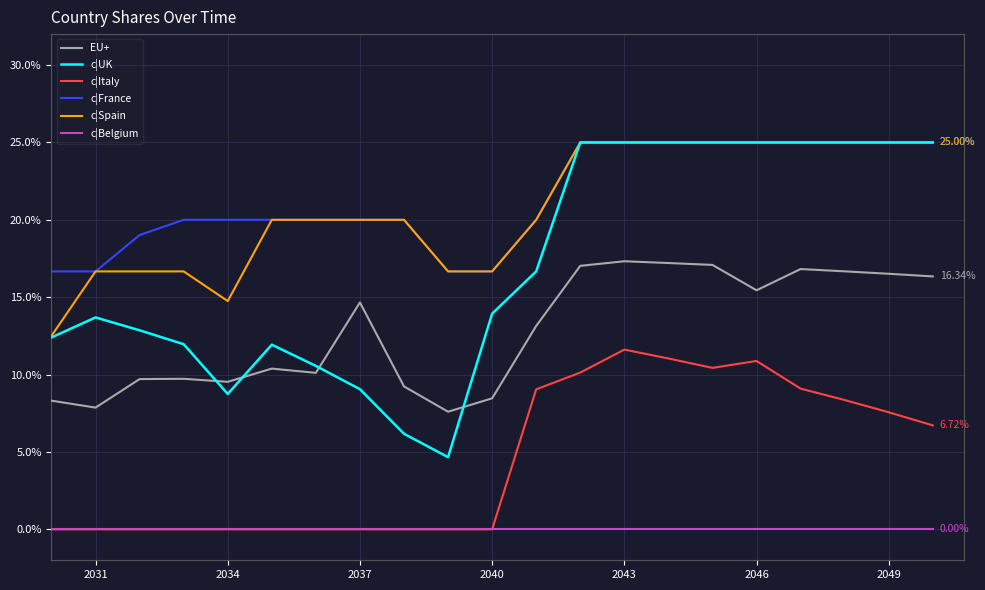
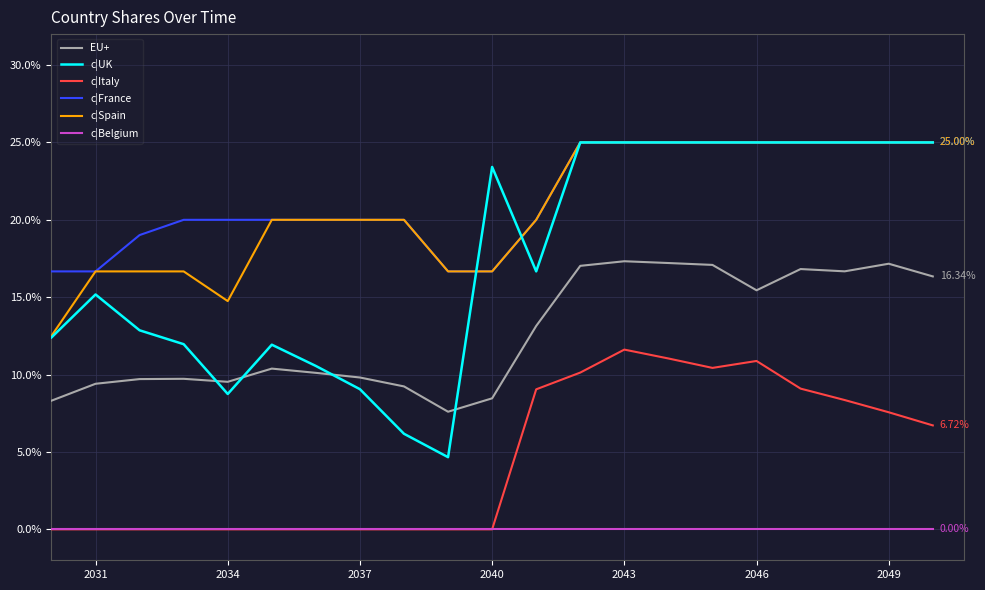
  {
    "EU+": {
-     "2031": "7.9%",
+     "2031": "9.4%",
      "2034": "9.5%",
-     "2037": "14.7%",
+     "2037": "9.8%",
      "2040": "8.5%",
      "2043": "17.3%",
      "2046": "15.4%",
-     "2049": "16.5%"
+     "2049": "17.2%"
    },
    "c|UK": {
-     "2031": "13.7%",
+     "2031": "15.2%",
      "2034": "8.7%",
      "2037": "9.1%",
-     "2040": "13.9%"
+     "2040": "23.4%"
    },
    "c|Italy": {
      "2043": "11.6%",
      "2046": "10.9%",
      "2049": "7.6%"
    },
    "c|France": {
      "2034": "20.0%"
    },
    "c|Spain": {
      "2034": "14.7%"
    },
    "c|Belgium": {
      "2043": "0.0%",
      "2046": "0.0%",
      "2049": "0.0%"
    }
  }
